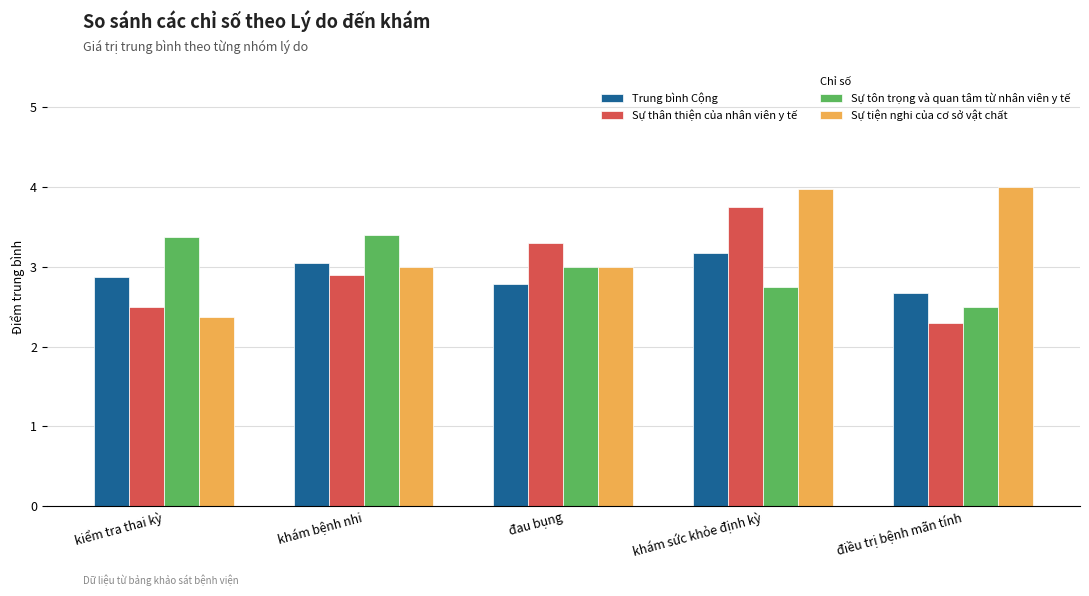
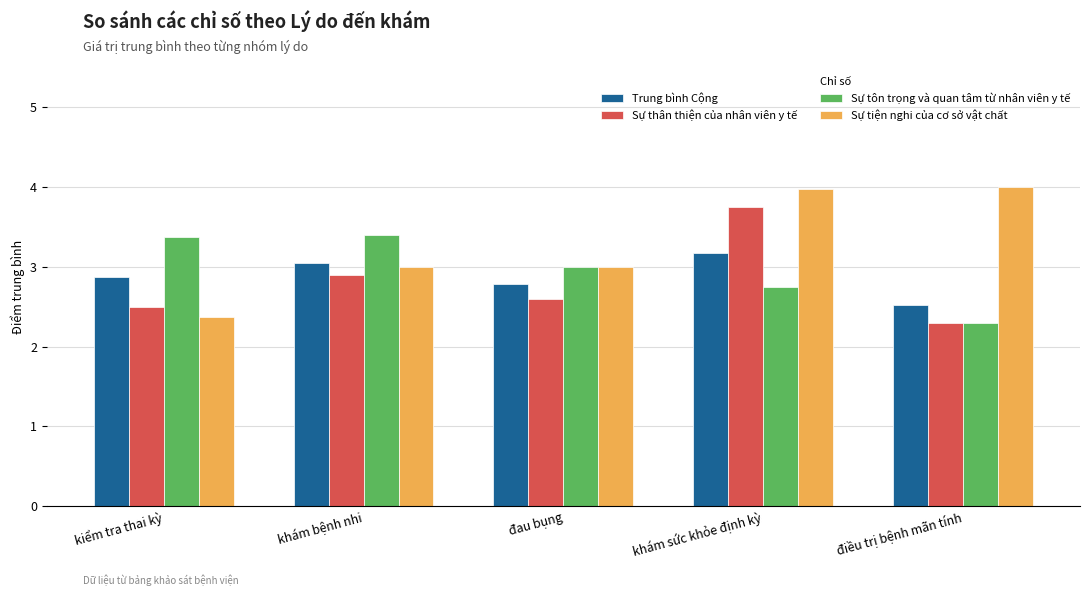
  {
    "Trung bình Cộng": {
      "kiểm tra thai kỳ": 2.9,
      "khám bệnh nhi": 3.1,
      "đau bụng": 2.8,
      "khám sức khỏe định kỳ": 3.2,
-     "điều trị bệnh mãn tính": 2.7
+     "điều trị bệnh mãn tính": 2.5
    },
    "Sự thân thiện của nhân viên y tế": {
      "kiểm tra thai kỳ": 2.5,
      "khám bệnh nhi": 2.9,
-     "đau bụng": 3.3,
+     "đau bụng": 2.6,
      "khám sức khỏe định kỳ": 3.8,
      "điều trị bệnh mãn tính": 2.3
    },
    "Sự tôn trọng và quan tâm từ nhân viên y tế": {
      "kiểm tra thai kỳ": 3.4,
      "khám bệnh nhi": 3.4,
      "đau bụng": 3.0,
      "khám sức khỏe định kỳ": 2.8,
-     "điều trị bệnh mãn tính": 2.5
+     "điều trị bệnh mãn tính": 2.3
    },
    "Sự tiện nghi của cơ sở vật chất": {
      "kiểm tra thai kỳ": 2.4,
      "khám bệnh nhi": 3.0,
      "đau bụng": 3.0,
      "khám sức khỏe định kỳ": 4.0,
      "điều trị bệnh mãn tính": 4.0
    }
  }
